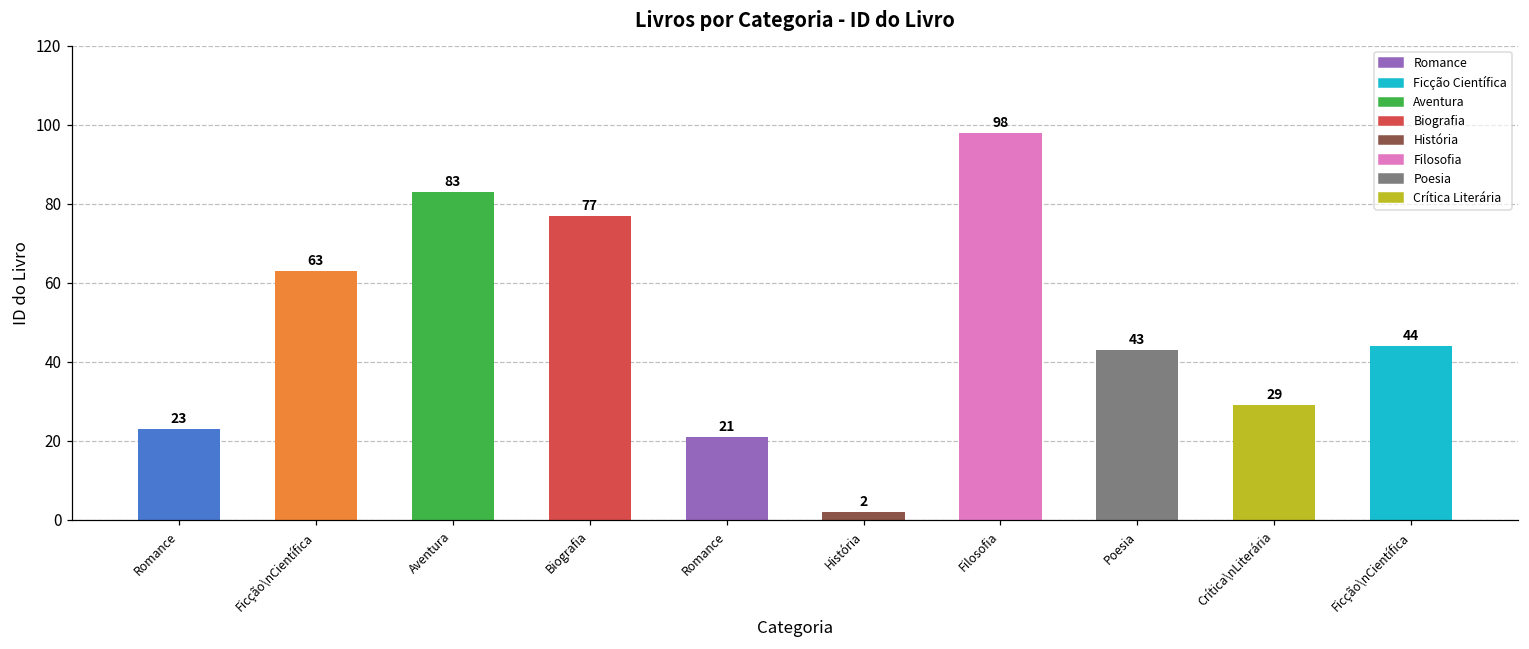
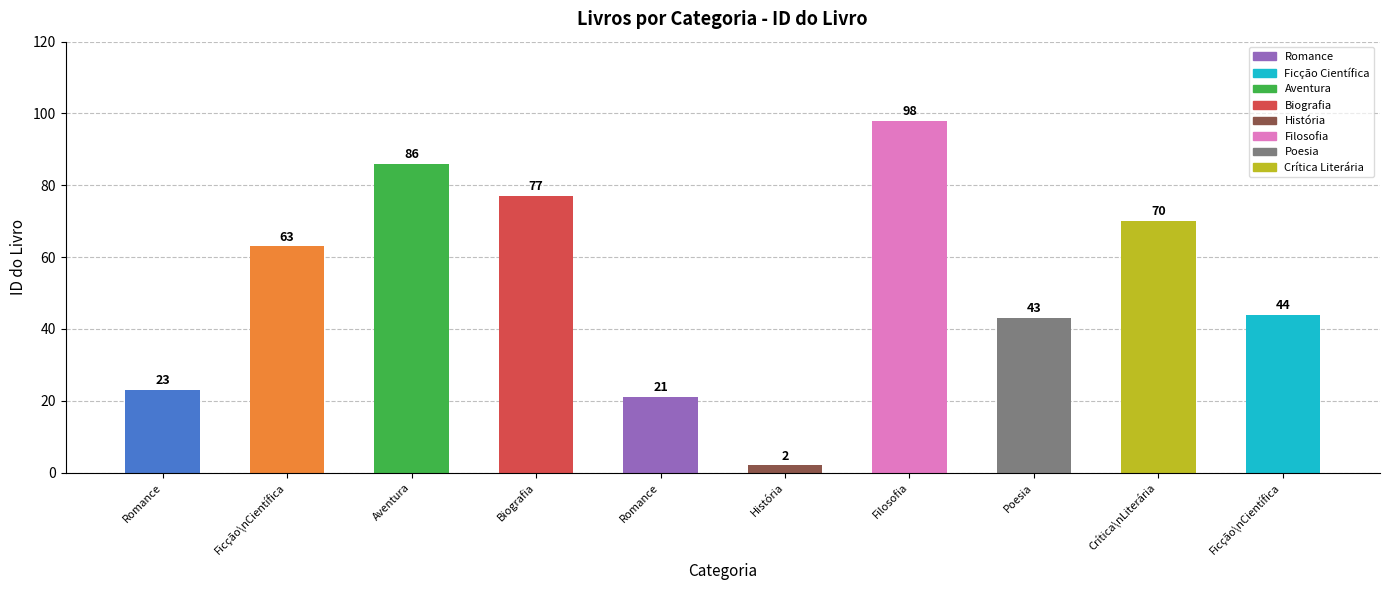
  {
-   "Aventura": 83,
+   "Aventura": 86,
    "Biografia": 77,
    "História": 2,
    "Filosofia": 98,
    "Poesia": 43,
-   "Crítica\\nLiterária": 29
+   "Crítica\\nLiterária": 70
  }
